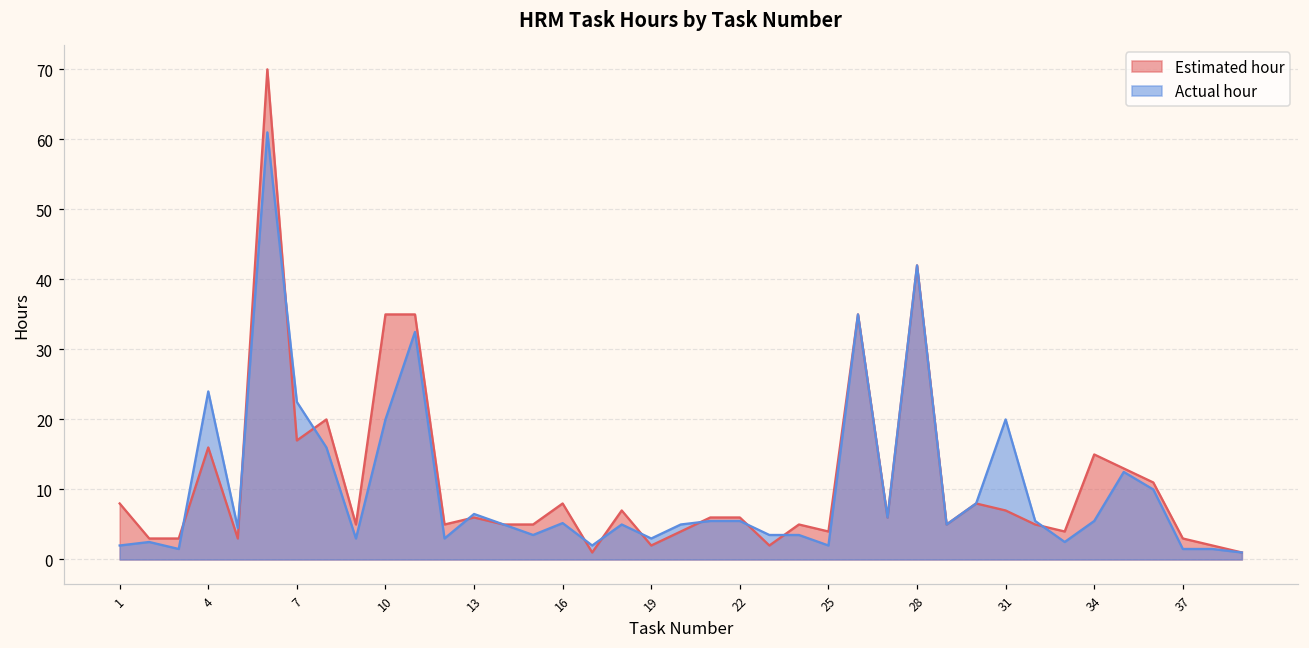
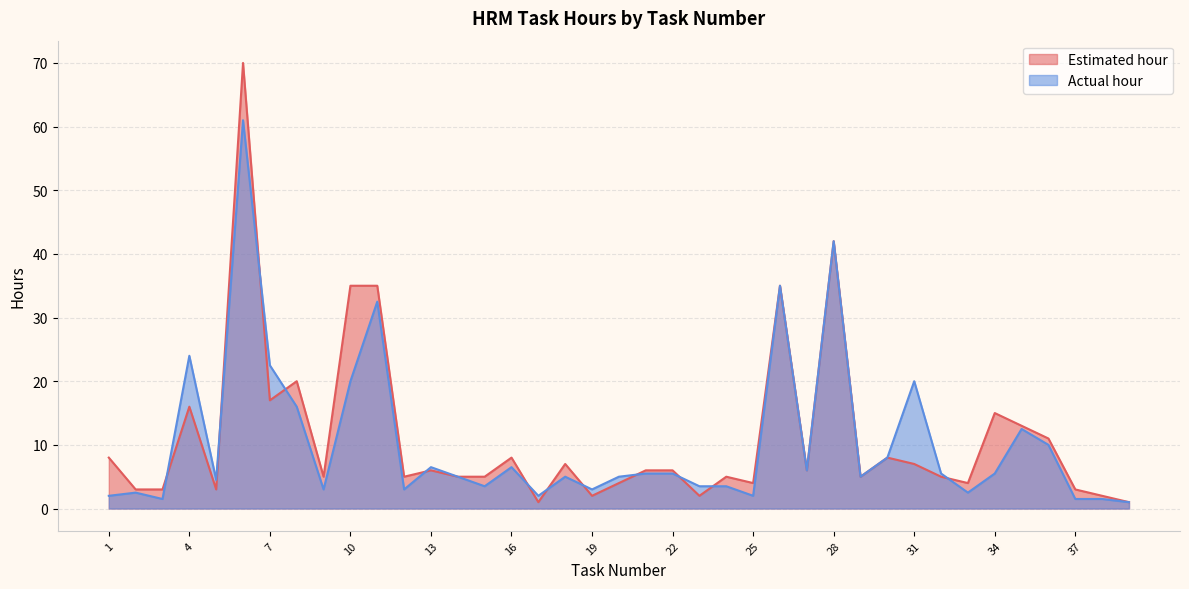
  {
    "Estimated hour": {
      "1": 8,
      "4": 16,
      "7": 17,
      "10": 35,
      "13": 6,
      "16": 8,
      "19": 2,
      "22": 6,
      "25": 4,
      "31": 7,
      "34": 15,
      "37": 3
    },
    "Actual hour": {
      "1": 2,
      "4": 24,
      "7": 23,
      "10": 20,
      "13": 7,
-     "16": 5,
+     "16": 7,
      "19": 3,
      "22": 6,
      "25": 2,
      "31": 20,
      "34": 6,
      "37": 2
    }
  }
